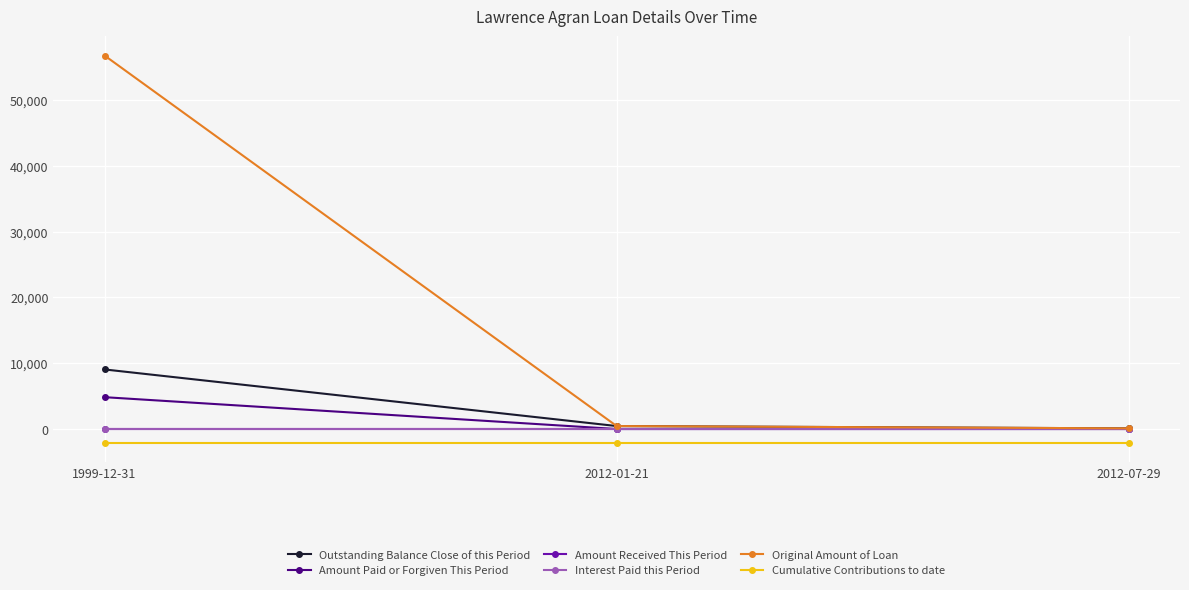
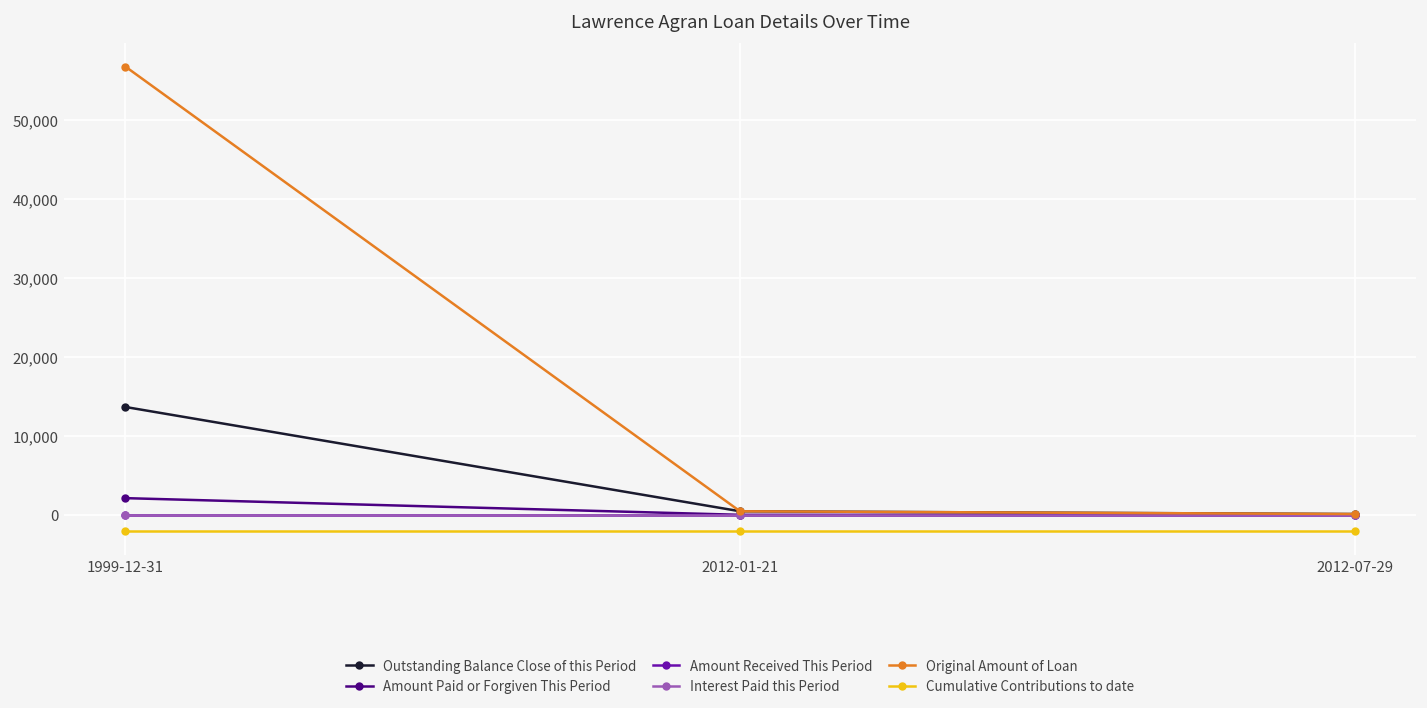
  {
    "Outstanding Balance Close of this Period": {
-     "1999-12-31": "9,000"
+     "1999-12-31": "14,000"
    },
    "Amount Paid or Forgiven This Period": {
-     "1999-12-31": "5,000"
+     "1999-12-31": "2,000"
    },
    "Interest Paid this Period": {
      "1999-12-31": "0"
    },
    "Original Amount of Loan": {
      "1999-12-31": "57,000"
    },
    "Cumulative Contributions to date": {
      "1999-12-31": "-2,000",
      "2012-01-21": "-2,000",
      "2012-07-29": "-2,000"
    }
  }
